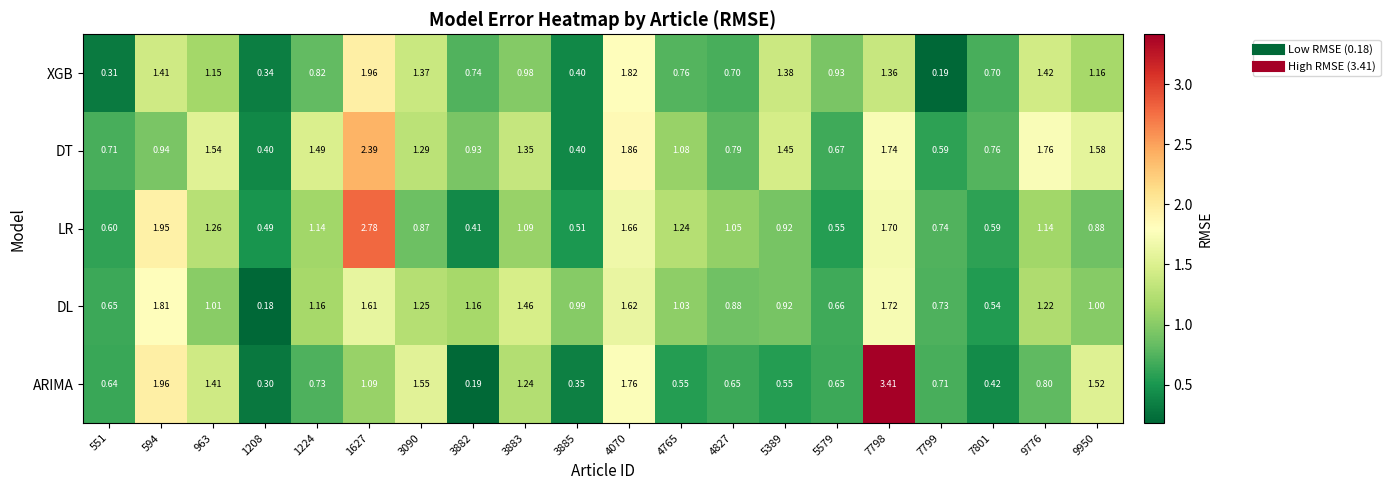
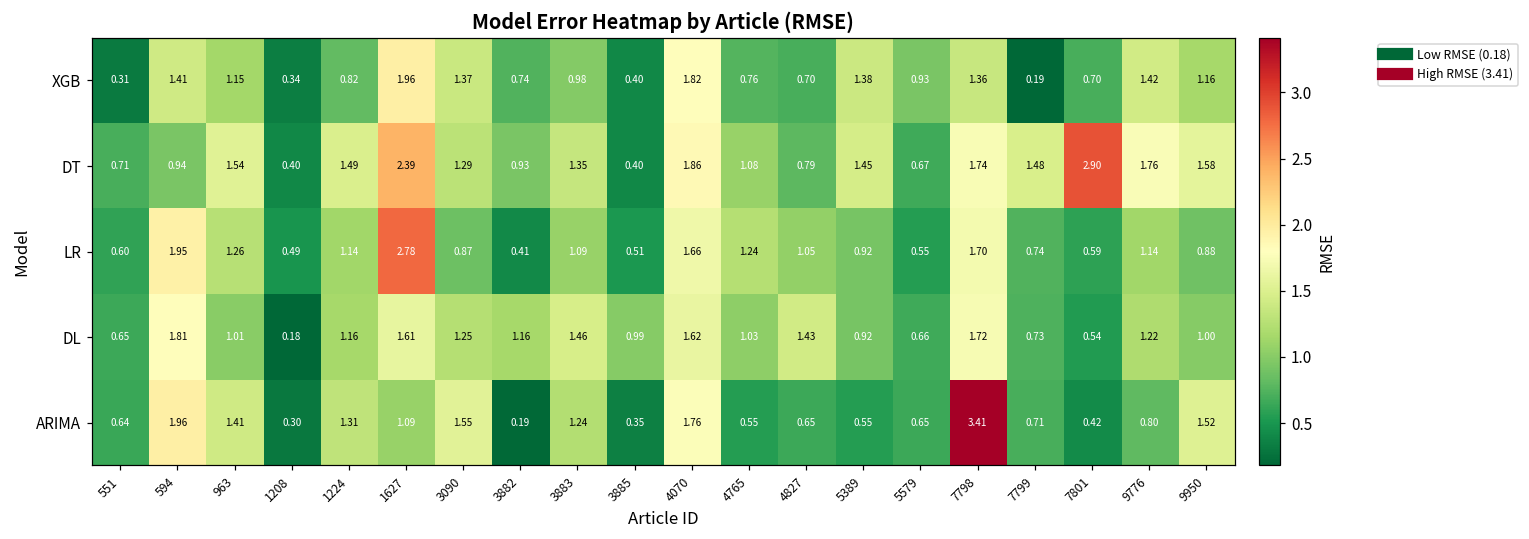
  {
    "XGB": {
      "551": 0.31,
      "594": 1.41,
      "963": 1.15,
      "1208": 0.34,
      "1224": 0.82,
      "1627": 1.96,
      "3090": 1.37,
      "3882": 0.74,
      "3883": 0.98,
      "3885": 0.40,
      "4070": 1.82,
      "4765": 0.76,
      "4827": 0.70,
      "5389": 1.38,
      "5579": 0.93,
      "7798": 1.36,
      "7799": 0.19,
      "7801": 0.70,
      "9776": 1.42,
      "9950": 1.16
    },
    "DT": {
      "551": 0.71,
      "594": 0.94,
      "963": 1.54,
      "1208": 0.40,
      "1224": 1.49,
      "1627": 2.39,
      "3090": 1.29,
      "3882": 0.93,
      "3883": 1.35,
      "3885": 0.40,
      "4070": 1.86,
      "4765": 1.08,
      "4827": 0.79,
      "5389": 1.45,
      "5579": 0.67,
      "7798": 1.74,
-     "7799": 0.59,
-     "7801": 0.76,
+     "7799": 1.48,
+     "7801": 2.90,
      "9776": 1.76,
      "9950": 1.58
    },
    "LR": {
      "551": 0.60,
      "594": 1.95,
      "963": 1.26,
      "1208": 0.49,
      "1224": 1.14,
      "1627": 2.78,
      "3090": 0.87,
      "3882": 0.41,
      "3883": 1.09,
      "3885": 0.51,
      "4070": 1.66,
      "4765": 1.24,
      "4827": 1.05,
      "5389": 0.92,
      "5579": 0.55,
      "7798": 1.70,
      "7799": 0.74,
      "7801": 0.59,
      "9776": 1.14,
      "9950": 0.88
    },
    "DL": {
      "551": 0.65,
      "594": 1.81,
      "963": 1.01,
      "1208": 0.18,
      "1224": 1.16,
      "1627": 1.61,
      "3090": 1.25,
      "3882": 1.16,
      "3883": 1.46,
      "3885": 0.99,
      "4070": 1.62,
      "4765": 1.03,
-     "4827": 0.88,
+     "4827": 1.43,
      "5389": 0.92,
      "5579": 0.66,
      "7798": 1.72,
      "7799": 0.73,
      "7801": 0.54,
      "9776": 1.22,
      "9950": 1.00
    },
    "ARIMA": {
      "551": 0.64,
      "594": 1.96,
      "963": 1.41,
      "1208": 0.30,
-     "1224": 0.73,
+     "1224": 1.31,
      "1627": 1.09,
      "3090": 1.55,
      "3882": 0.19,
      "3883": 1.24,
      "3885": 0.35,
      "4070": 1.76,
      "4765": 0.55,
      "4827": 0.65,
      "5389": 0.55,
      "5579": 0.65,
      "7798": 3.41,
      "7799": 0.71,
      "7801": 0.42,
      "9776": 0.80,
      "9950": 1.52
    }
  }
